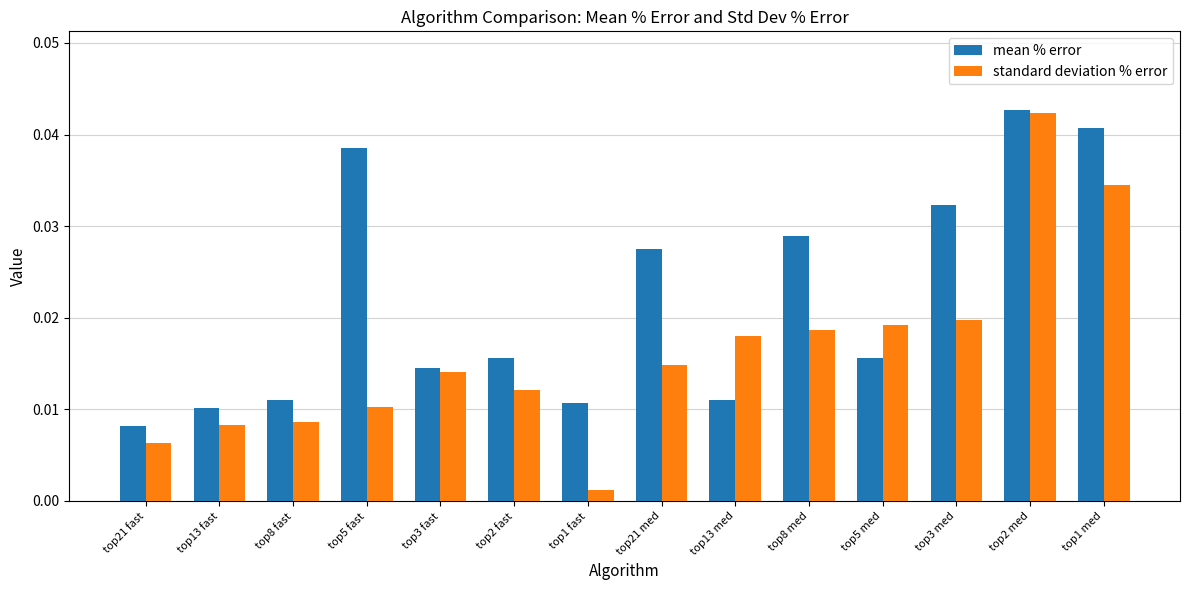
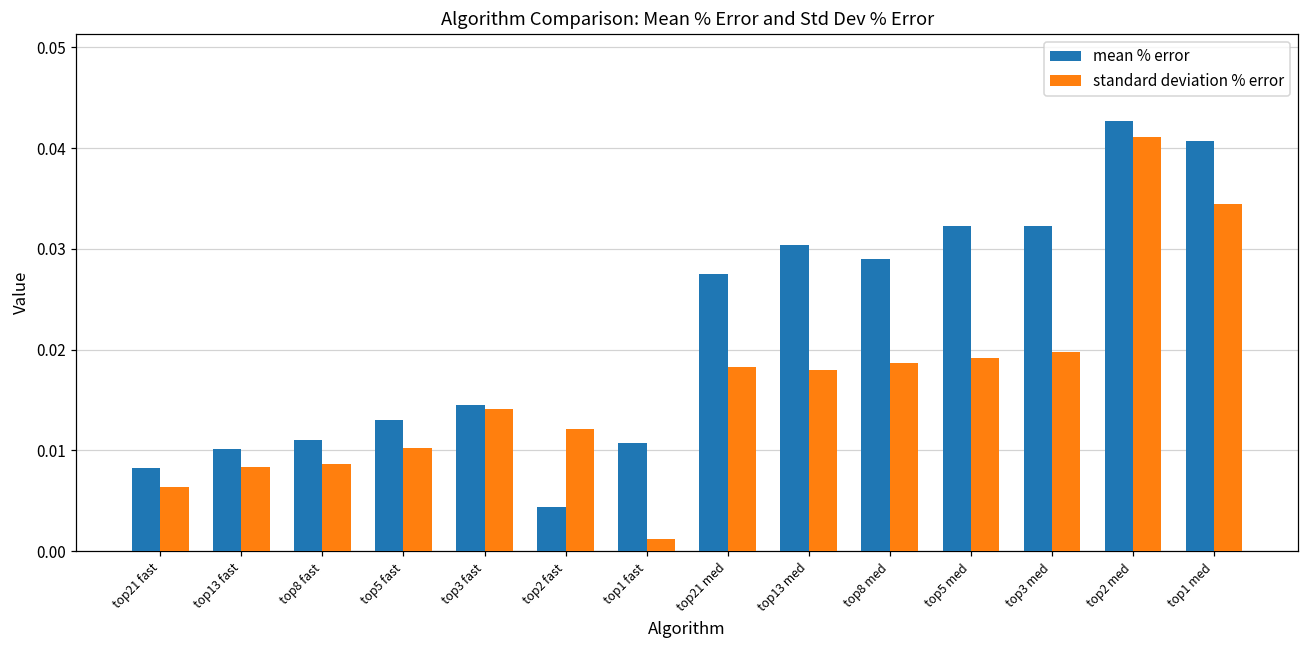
  {
    "mean % error": {
      "top21 fast": 0.008,
      "top13 fast": 0.010,
      "top8 fast": 0.011,
-     "top5 fast": 0.039,
+     "top5 fast": 0.013,
      "top3 fast": 0.015,
-     "top2 fast": 0.016,
+     "top2 fast": 0.004,
      "top1 fast": 0.011,
      "top21 med": 0.027,
-     "top13 med": 0.011,
+     "top13 med": 0.030,
      "top8 med": 0.029,
-     "top5 med": 0.016,
+     "top5 med": 0.032,
      "top3 med": 0.032,
      "top2 med": 0.043,
      "top1 med": 0.041
    },
    "standard deviation % error": {
      "top21 fast": 0.006,
      "top13 fast": 0.008,
      "top8 fast": 0.009,
      "top5 fast": 0.010,
      "top3 fast": 0.014,
      "top2 fast": 0.012,
      "top1 fast": 0.001,
-     "top21 med": 0.015,
+     "top21 med": 0.018,
      "top13 med": 0.018,
      "top8 med": 0.019,
      "top5 med": 0.019,
      "top3 med": 0.020,
-     "top2 med": 0.042,
+     "top2 med": 0.041,
      "top1 med": 0.034
    }
  }
